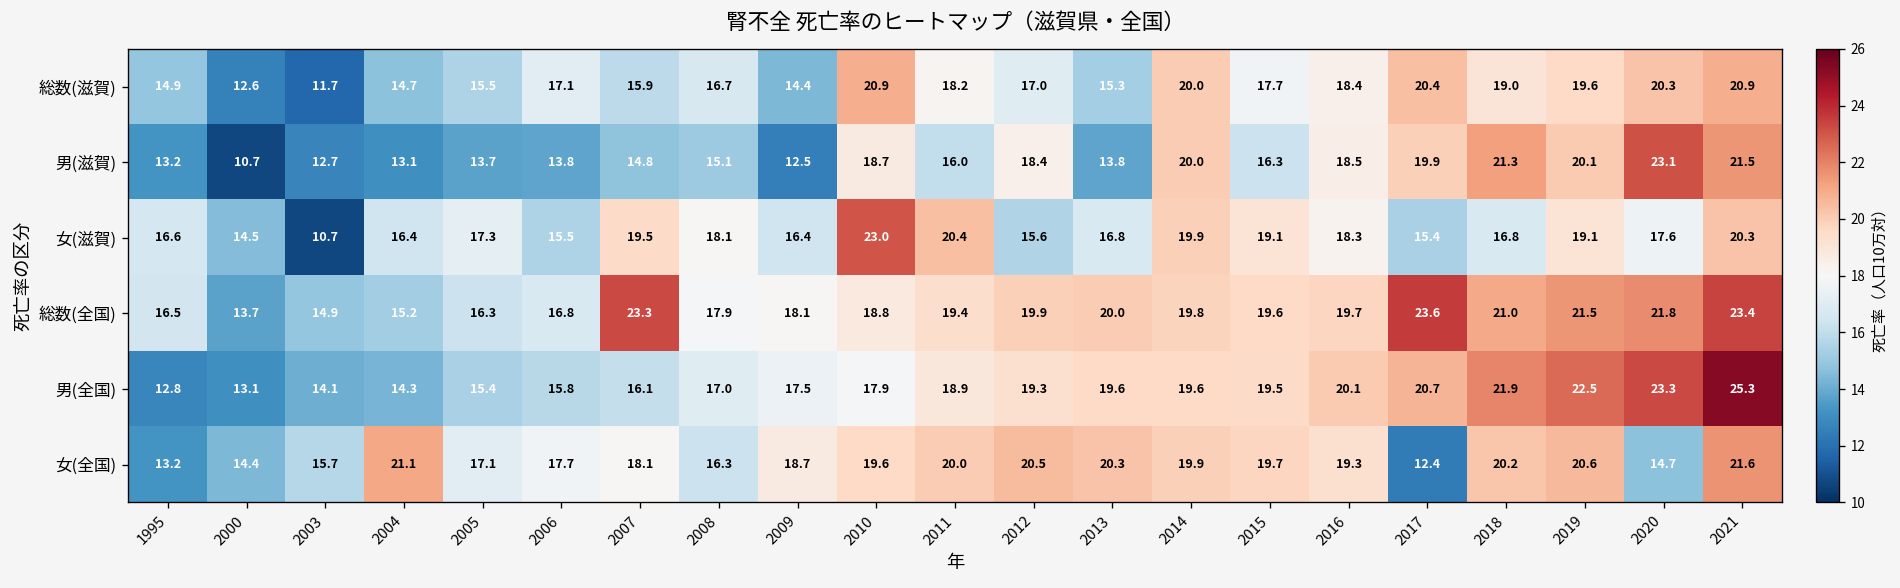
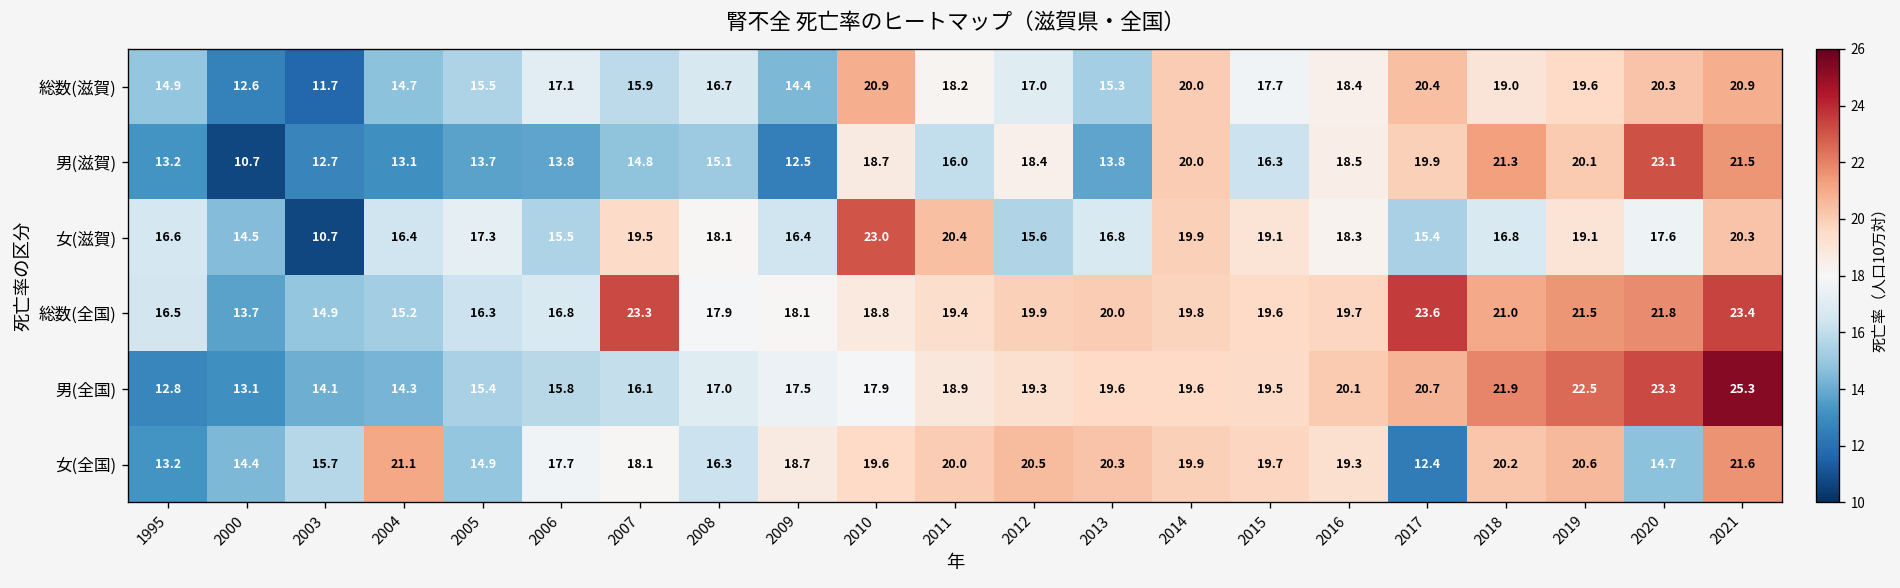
  {
    "総数(滋賀)": {
      "1995": 14.9,
      "2000": 12.6,
      "2003": 11.7,
      "2004": 14.7,
      "2005": 15.5,
      "2006": 17.1,
      "2007": 15.9,
      "2008": 16.7,
      "2009": 14.4,
      "2010": 20.9,
      "2011": 18.2,
      "2012": 17.0,
      "2013": 15.3,
      "2014": 20.0,
      "2015": 17.7,
      "2016": 18.4,
      "2017": 20.4,
      "2018": 19.0,
      "2019": 19.6,
      "2020": 20.3,
      "2021": 20.9
    },
    "男(滋賀)": {
      "1995": 13.2,
      "2000": 10.7,
      "2003": 12.7,
      "2004": 13.1,
      "2005": 13.7,
      "2006": 13.8,
      "2007": 14.8,
      "2008": 15.1,
      "2009": 12.5,
      "2010": 18.7,
      "2011": 16.0,
      "2012": 18.4,
      "2013": 13.8,
      "2014": 20.0,
      "2015": 16.3,
      "2016": 18.5,
      "2017": 19.9,
      "2018": 21.3,
      "2019": 20.1,
      "2020": 23.1,
      "2021": 21.5
    },
    "女(滋賀)": {
      "1995": 16.6,
      "2000": 14.5,
      "2003": 10.7,
      "2004": 16.4,
      "2005": 17.3,
      "2006": 15.5,
      "2007": 19.5,
      "2008": 18.1,
      "2009": 16.4,
      "2010": 23.0,
      "2011": 20.4,
      "2012": 15.6,
      "2013": 16.8,
      "2014": 19.9,
      "2015": 19.1,
      "2016": 18.3,
      "2017": 15.4,
      "2018": 16.8,
      "2019": 19.1,
      "2020": 17.6,
      "2021": 20.3
    },
    "総数(全国)": {
      "1995": 16.5,
      "2000": 13.7,
      "2003": 14.9,
      "2004": 15.2,
      "2005": 16.3,
      "2006": 16.8,
      "2007": 23.3,
      "2008": 17.9,
      "2009": 18.1,
      "2010": 18.8,
      "2011": 19.4,
      "2012": 19.9,
      "2013": 20.0,
      "2014": 19.8,
      "2015": 19.6,
      "2016": 19.7,
      "2017": 23.6,
      "2018": 21.0,
      "2019": 21.5,
      "2020": 21.8,
      "2021": 23.4
    },
    "男(全国)": {
      "1995": 12.8,
      "2000": 13.1,
      "2003": 14.1,
      "2004": 14.3,
      "2005": 15.4,
      "2006": 15.8,
      "2007": 16.1,
      "2008": 17.0,
      "2009": 17.5,
      "2010": 17.9,
      "2011": 18.9,
      "2012": 19.3,
      "2013": 19.6,
      "2014": 19.6,
      "2015": 19.5,
      "2016": 20.1,
      "2017": 20.7,
      "2018": 21.9,
      "2019": 22.5,
      "2020": 23.3,
      "2021": 25.3
    },
    "女(全国)": {
      "1995": 13.2,
      "2000": 14.4,
      "2003": 15.7,
      "2004": 21.1,
-     "2005": 17.1,
+     "2005": 14.9,
      "2006": 17.7,
      "2007": 18.1,
      "2008": 16.3,
      "2009": 18.7,
      "2010": 19.6,
      "2011": 20.0,
      "2012": 20.5,
      "2013": 20.3,
      "2014": 19.9,
      "2015": 19.7,
      "2016": 19.3,
      "2017": 12.4,
      "2018": 20.2,
      "2019": 20.6,
      "2020": 14.7,
      "2021": 21.6
    }
  }
